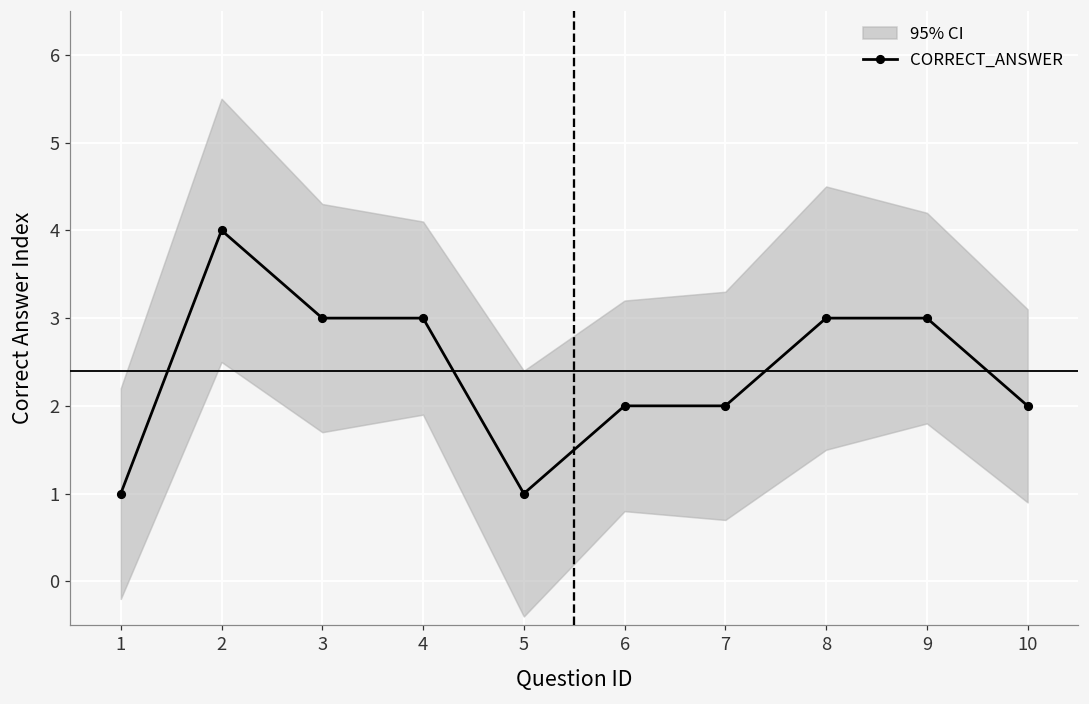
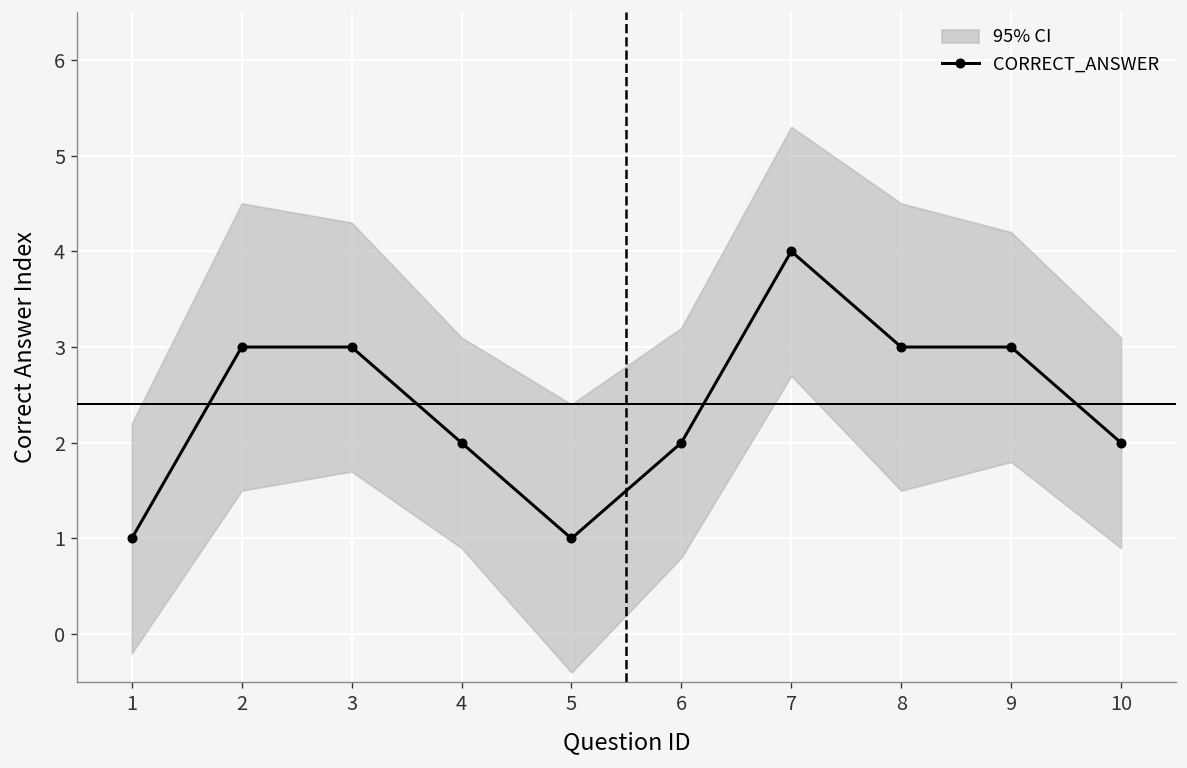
  {
    "CORRECT_ANSWER": {
      "1": 1,
-     "2": 4,
+     "2": 3,
      "3": 3,
-     "4": 3,
+     "4": 2,
      "5": 1,
      "6": 2,
-     "7": 2,
+     "7": 4,
      "8": 3,
      "9": 3,
      "10": 2
    }
  }
